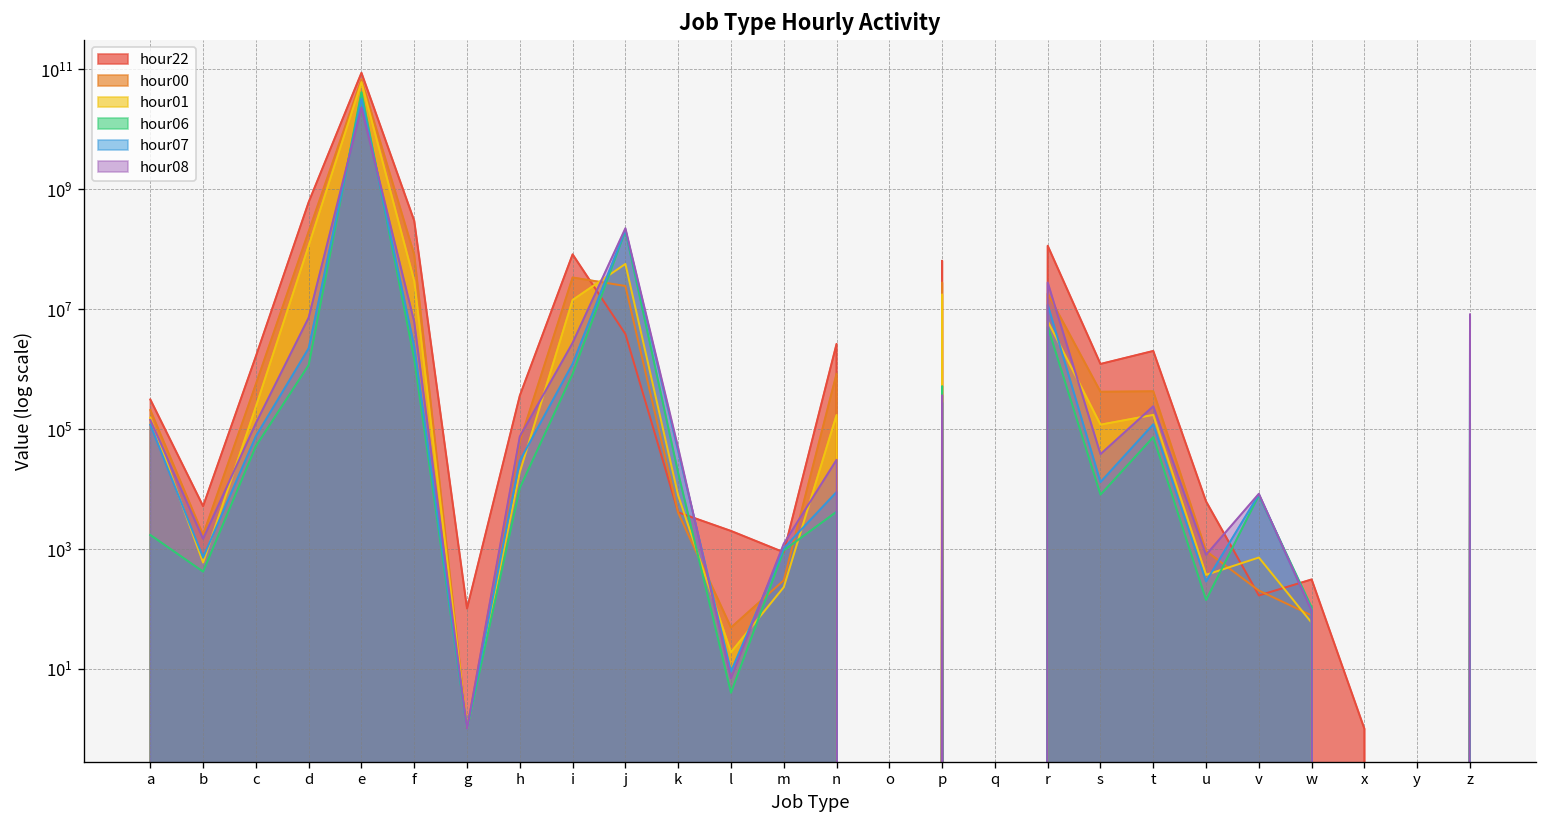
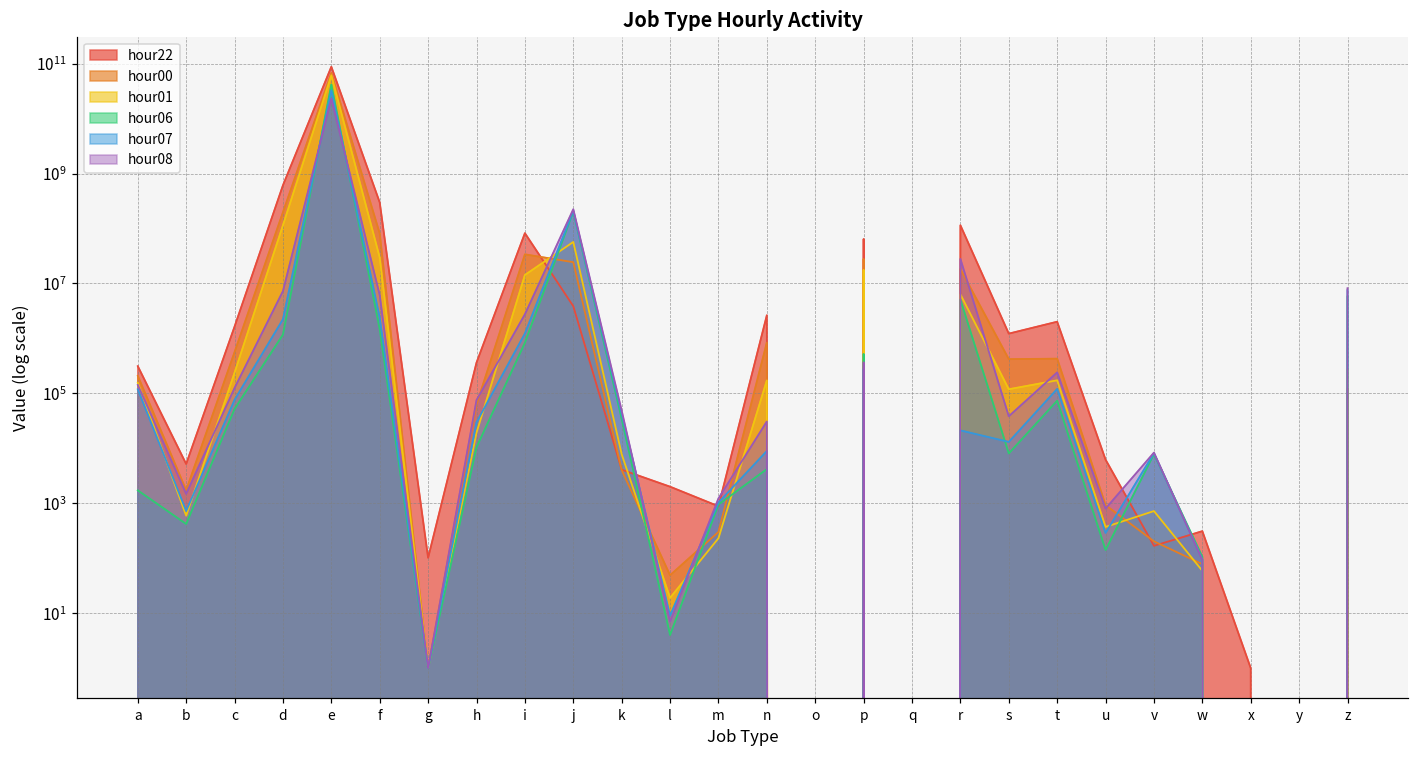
  {
    "hour01": {
      "b": 600,
      "c": 200000,
      "d": 110000000,
      "f": 30000000,
      "h": 19000,
      "i": 14000000,
      "j": 60000000,
      "k": 8000,
      "l": 19,
      "m": 200,
      "n": 170000,
      "p": 18000000,
      "r": 6000000,
      "s": 120000,
      "t": 170000,
      "u": 400,
      "v": 700,
      "w": 60,
      "z": 300000
    },
    "hour06": {
      "a": 1700,
      "b": 400,
      "c": 50000,
      "d": 1200000,
      "e": 40000000000,
      "f": 1500000,
      "h": 10000,
      "i": 800000,
-     "k": 19000,
+     "k": 30000,
      "l": 4,
      "n": 4000,
      "p": 500000,
      "r": 5000000,
      "s": 8000,
      "t": 70000,
      "u": 140,
      "z": 6000000
    },
    "hour07": {
      "a": 120000,
      "b": 700,
      "c": 80000,
      "d": 2000000,
      "e": 30000000000,
      "f": 2000000,
      "h": 30000,
      "i": 1200000,
      "k": 40000,
      "l": 9,
      "n": 9000,
      "p": 300000,
-     "r": 12000000,
+     "r": 21000,
      "s": 13000,
      "t": 120000,
      "u": 300
    },
    "hour08": {
      "b": 1500,
      "c": 130000,
      "d": 7000000,
      "e": 20000000000,
      "f": 6000000,
      "h": 80000,
      "i": 3000000,
      "k": 50000,
      "l": 7,
      "m": 1200,
      "n": 30000,
      "p": 400000,
      "r": 30000000,
      "s": 40000,
      "t": 200000,
      "u": 800
    }
  }
